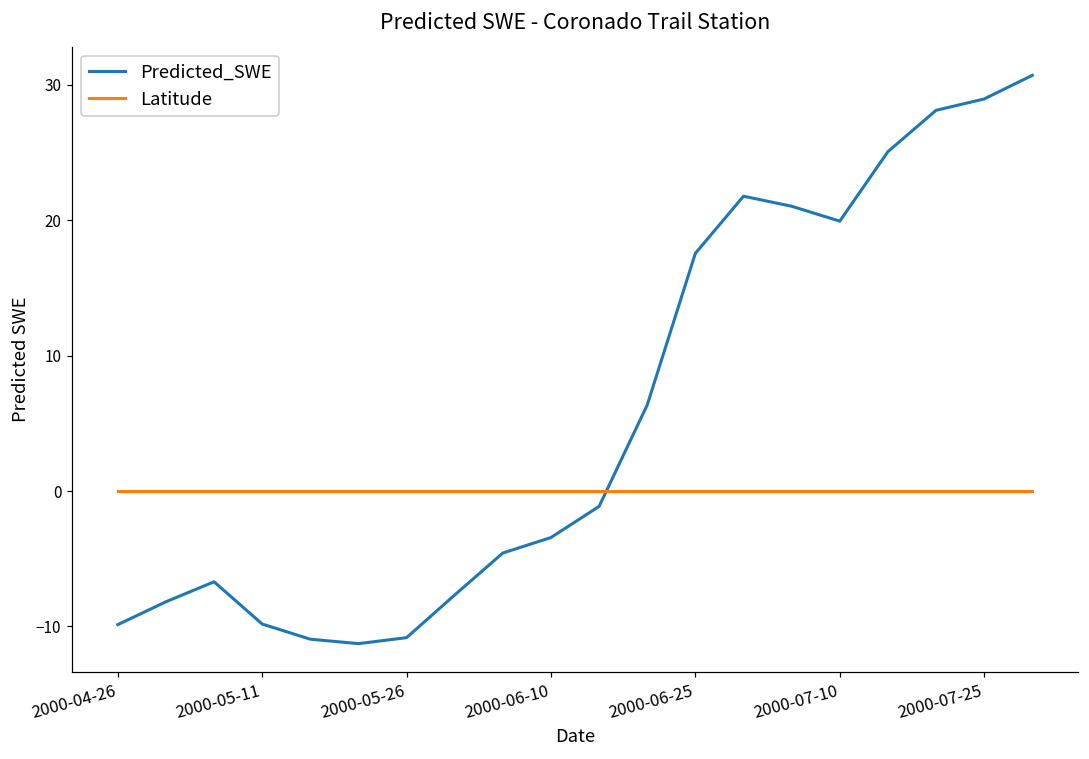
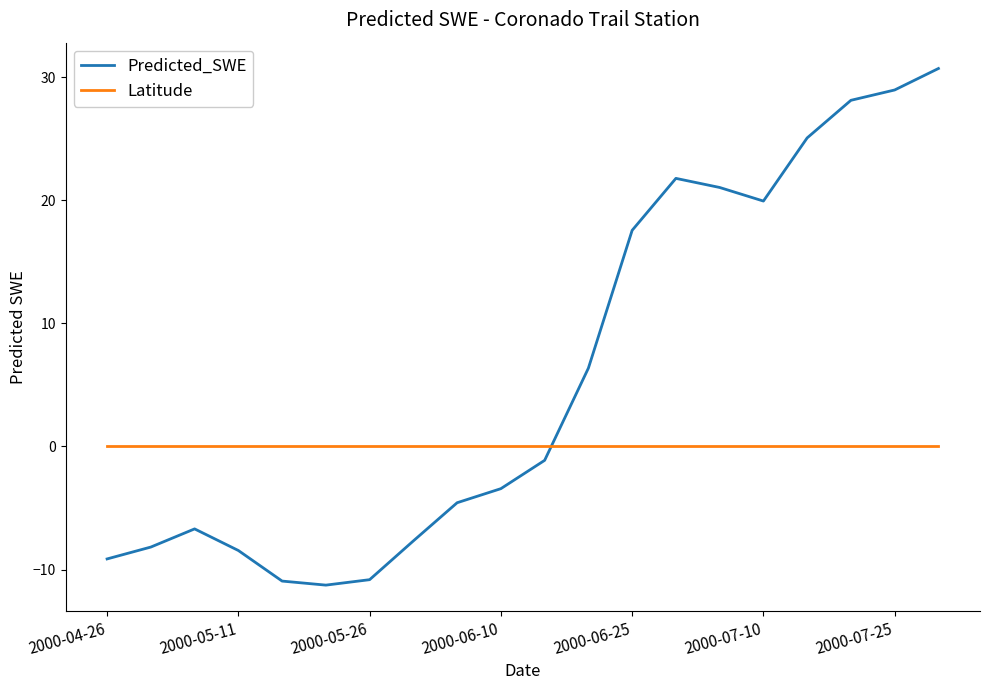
  {
    "Predicted_SWE": {
-     "2000-04-26": -9.9,
-     "2000-05-11": -9.8,
+     "2000-04-26": -9.1,
+     "2000-05-11": -8.5,
      "2000-05-26": -10.8,
      "2000-06-10": -3.4,
      "2000-06-25": 17.6,
      "2000-07-10": 19.9,
      "2000-07-25": 29.0
    },
    "Latitude": {
      "2000-04-26": 0.0,
      "2000-05-11": 0.0,
      "2000-05-26": 0.0,
      "2000-06-10": 0.0,
      "2000-06-25": 0.0,
      "2000-07-10": 0.0,
      "2000-07-25": 0.0
    }
  }
